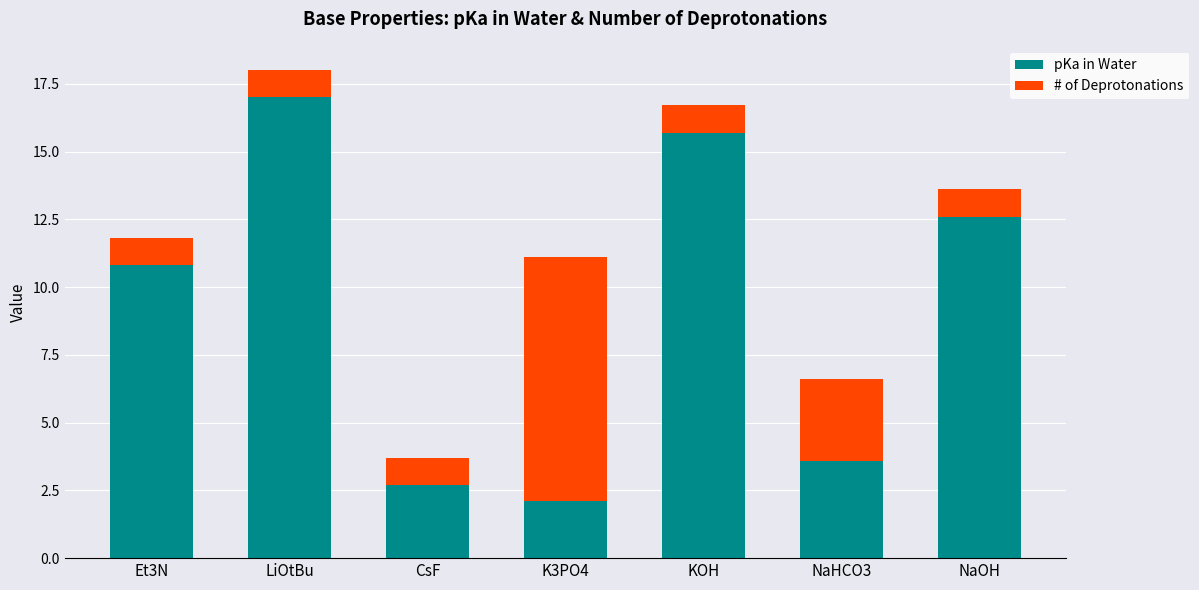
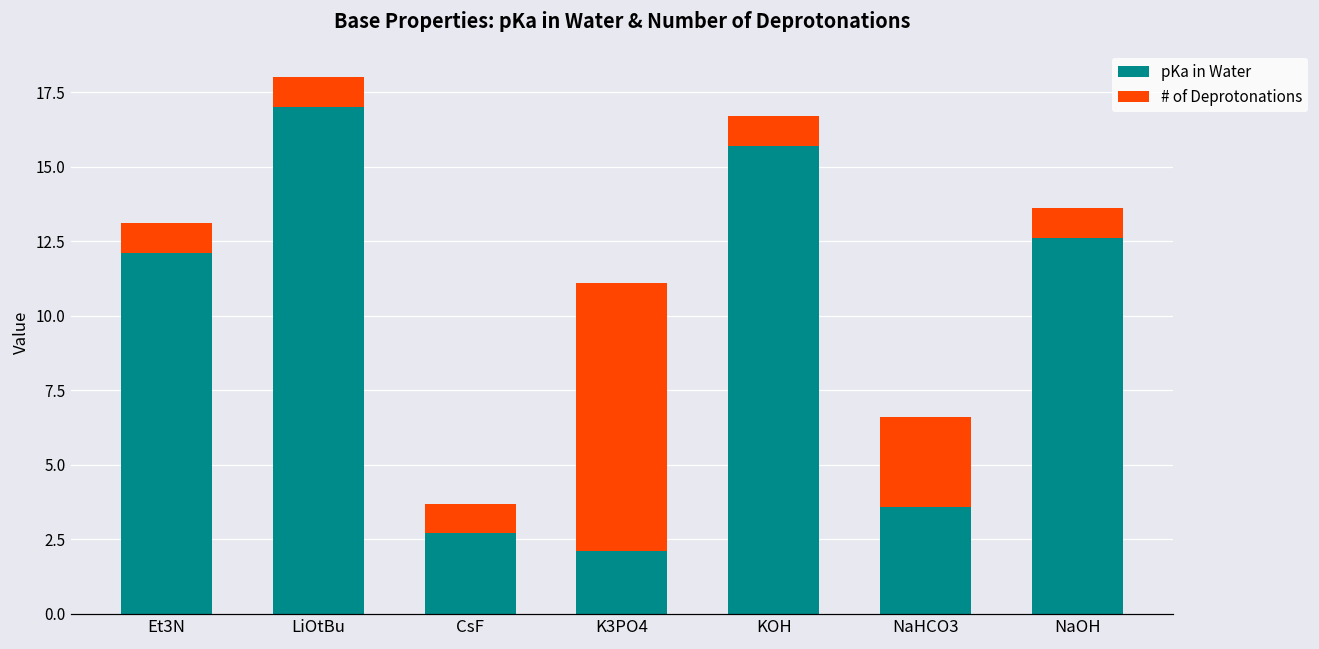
  {
    "pKa in Water": {
-     "Et3N": 10.8,
+     "Et3N": 12.1,
      "LiOtBu": 17.0,
      "CsF": 2.7,
      "K3PO4": 2.1,
      "KOH": 15.7,
      "NaHCO3": 3.6,
      "NaOH": 12.6
    },
    "# of Deprotonations": {
      "Et3N": 1.0,
      "LiOtBu": 1.0,
      "CsF": 1.0,
      "K3PO4": 9.0,
      "KOH": 1.0,
      "NaHCO3": 3.0,
      "NaOH": 1.0
    }
  }
